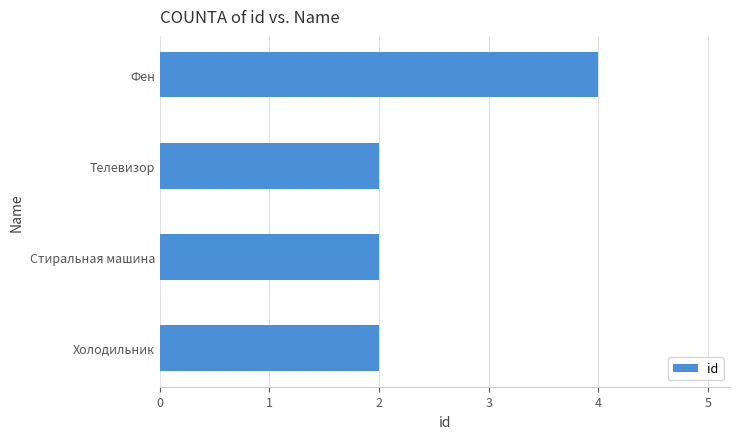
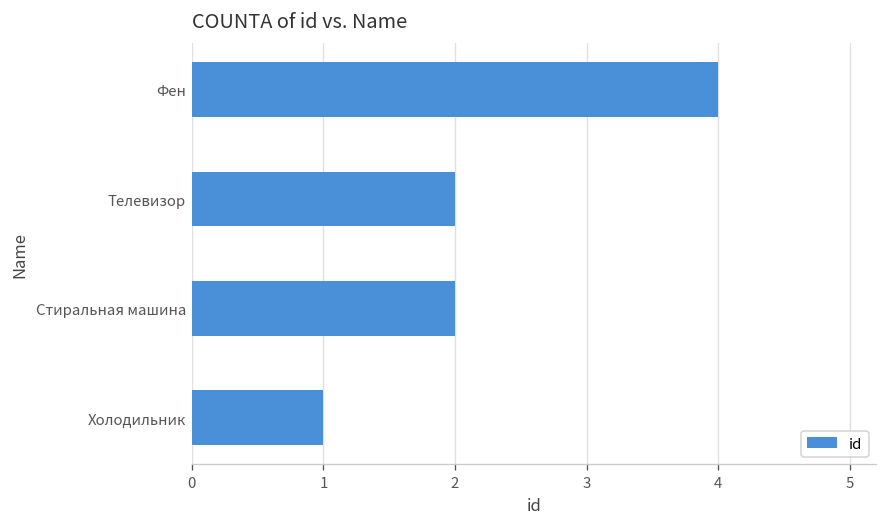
  {
    "Фен": 4,
    "Телевизор": 2,
    "Стиральная машина": 2,
-   "Холодильник": 2
+   "Холодильник": 1
  }
